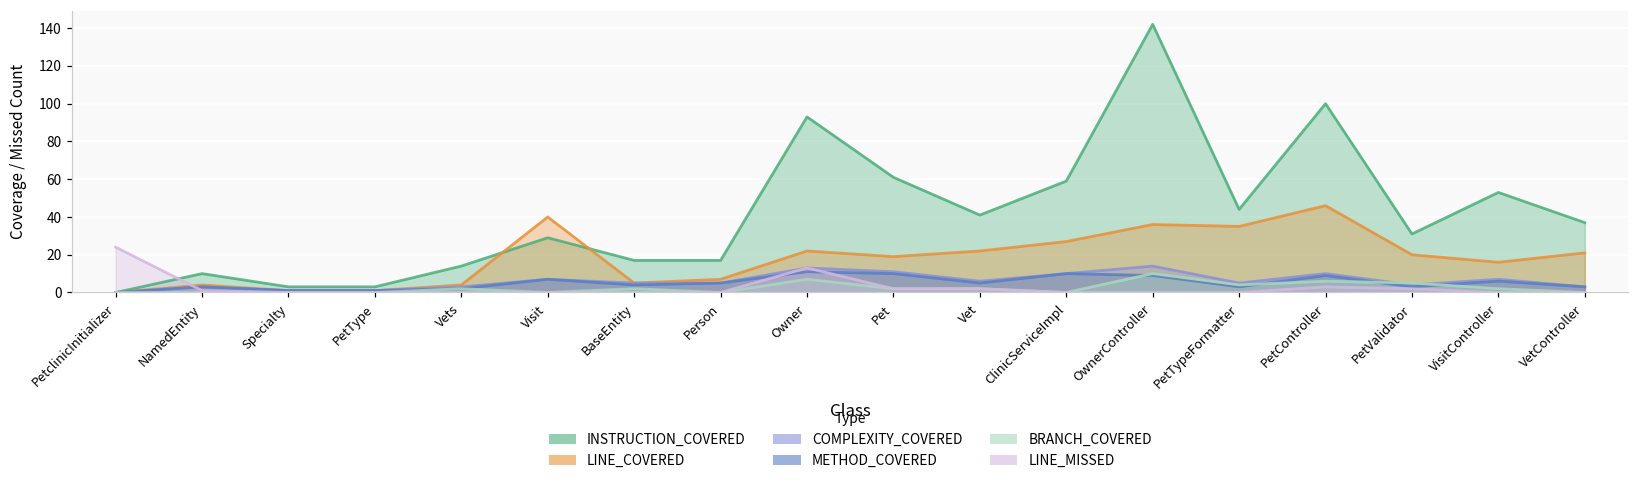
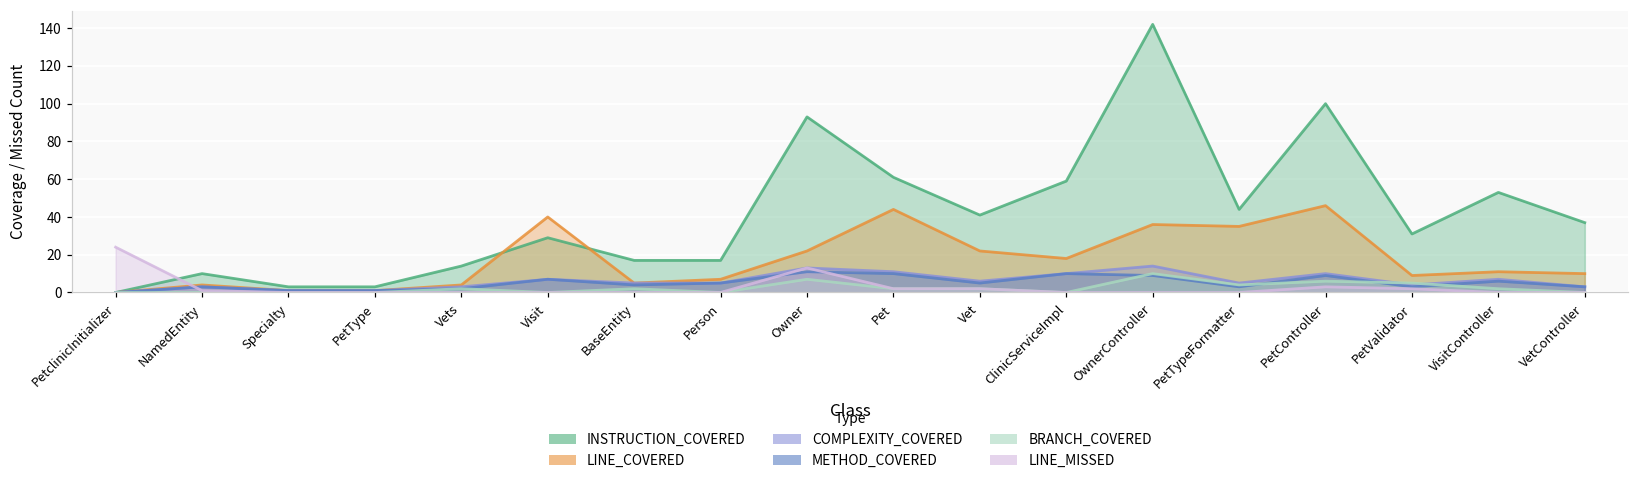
  {
    "LINE_COVERED": {
      "Visit": 40,
      "Person": 7,
      "Owner": 22,
-     "Pet": 19,
+     "Pet": 44,
      "Vet": 22,
-     "ClinicServiceImpl": 27,
+     "ClinicServiceImpl": 18,
      "OwnerController": 36,
      "PetTypeFormatter": 35,
      "PetController": 46,
-     "PetValidator": 20,
-     "VisitController": 16,
-     "VetController": 21
+     "PetValidator": 9,
+     "VisitController": 11,
+     "VetController": 10
    }
  }
